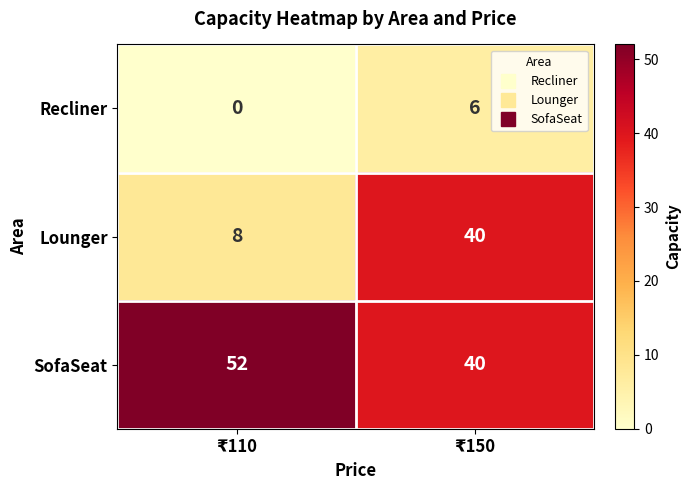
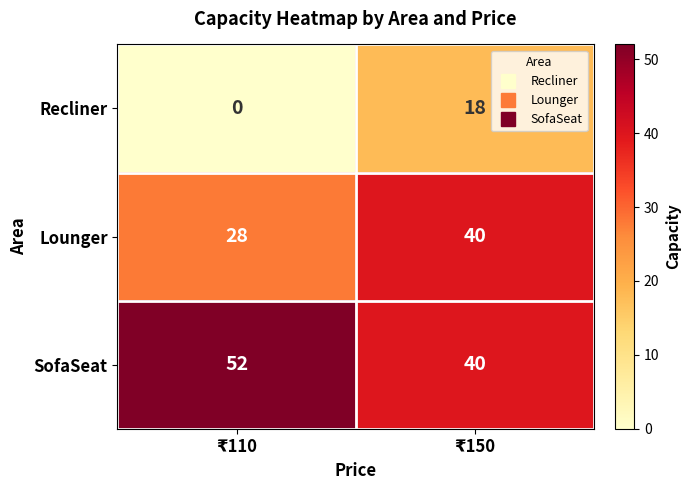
  {
    "Recliner": {
      "₹110": 0,
-     "₹150": 6
+     "₹150": 18
    },
    "Lounger": {
-     "₹110": 8,
+     "₹110": 28,
      "₹150": 40
    },
    "SofaSeat": {
      "₹110": 52,
      "₹150": 40
    }
  }
